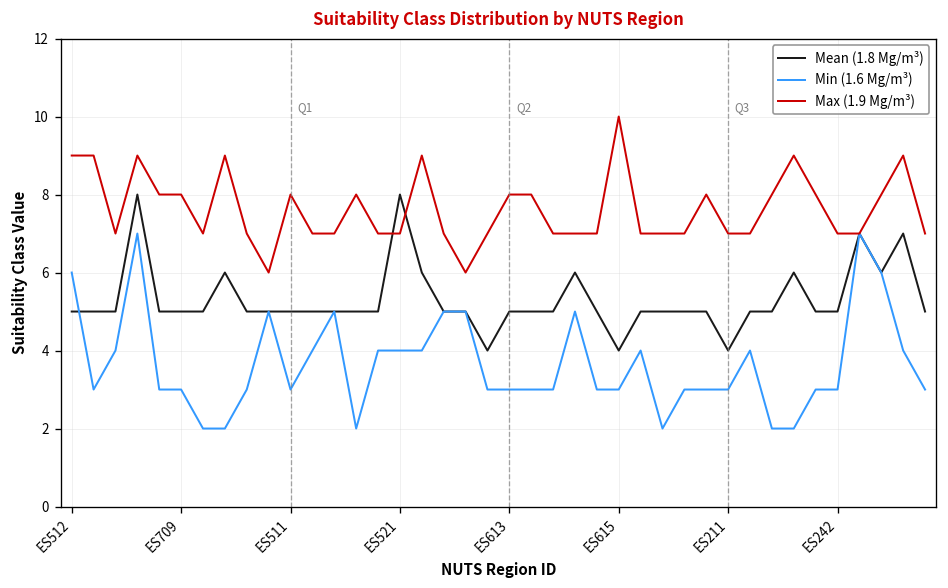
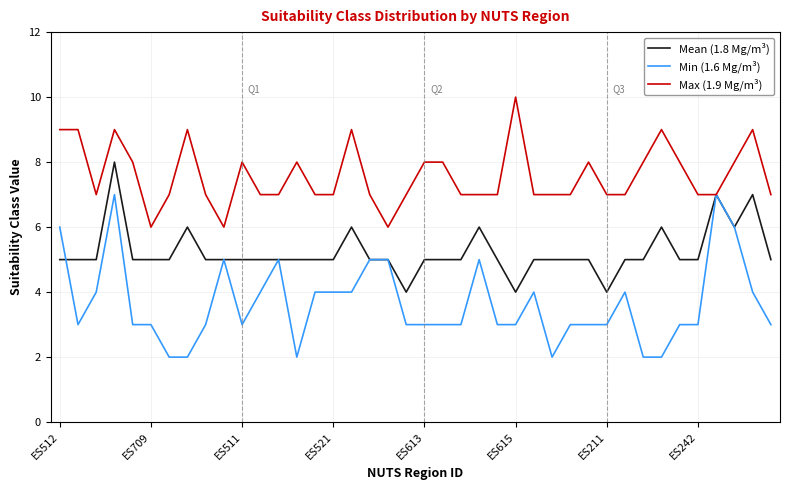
  {
    "Mean (1.8 Mg/m³)": {
      "ES512": 5,
      "ES709": 5,
      "ES511": 5,
-     "ES521": 8,
+     "ES521": 5,
      "ES613": 5,
      "ES615": 4,
      "ES211": 4,
      "ES242": 5
    },
    "Min (1.6 Mg/m³)": {
      "ES512": 6,
      "ES709": 3,
      "ES511": 3,
      "ES521": 4,
      "ES613": 3,
      "ES615": 3,
      "ES211": 3,
      "ES242": 3
    },
    "Max (1.9 Mg/m³)": {
      "ES512": 9,
-     "ES709": 8,
+     "ES709": 6,
      "ES511": 8,
      "ES521": 7,
      "ES613": 8,
      "ES615": 10,
      "ES211": 7,
      "ES242": 7
    }
  }
